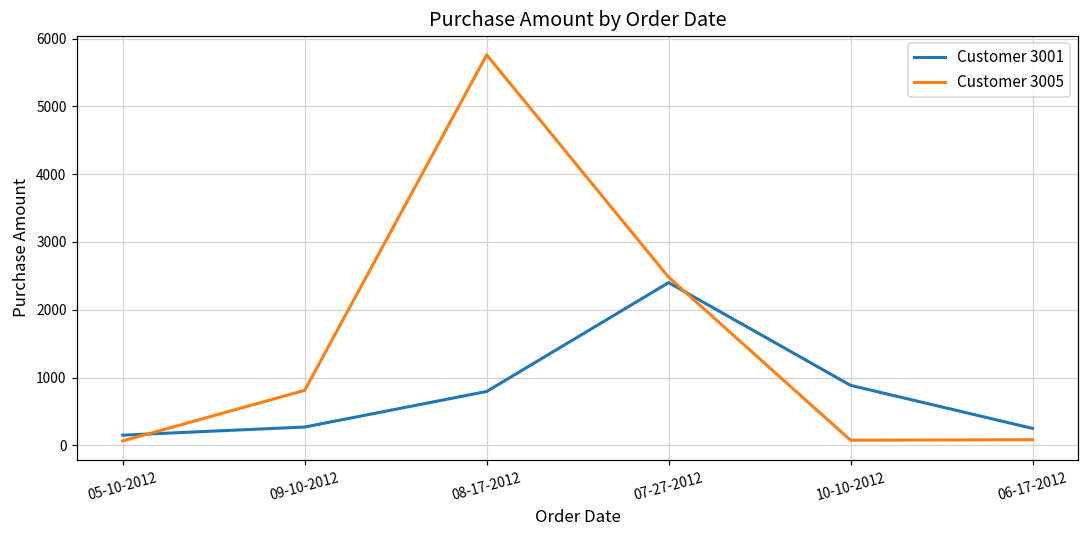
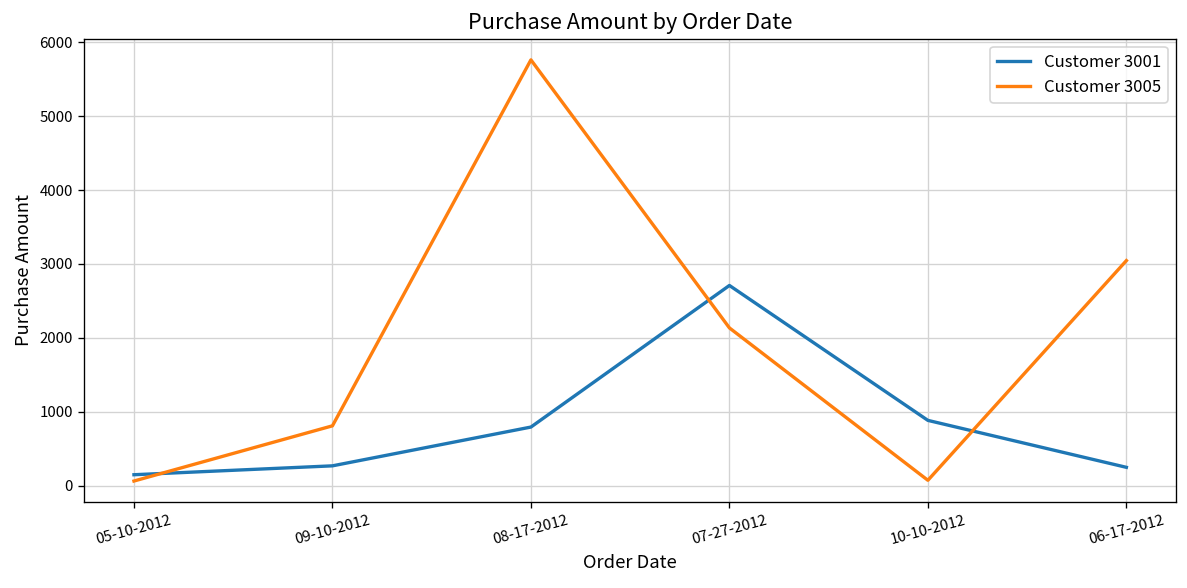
  {
    "Customer 3001": {
      "05-10-2012": 200,
      "09-10-2012": 300,
      "08-17-2012": 800,
-     "07-27-2012": 2400,
+     "07-27-2012": 2700,
      "10-10-2012": 900,
      "06-17-2012": 300
    },
    "Customer 3005": {
      "05-10-2012": 100,
      "09-10-2012": 800,
      "08-17-2012": 5800,
-     "07-27-2012": 2500,
+     "07-27-2012": 2100,
      "10-10-2012": 100,
-     "06-17-2012": 100
+     "06-17-2012": 3000
    }
  }
